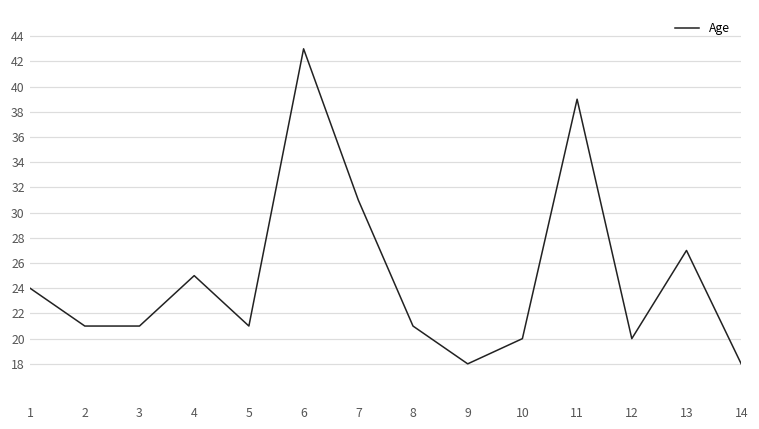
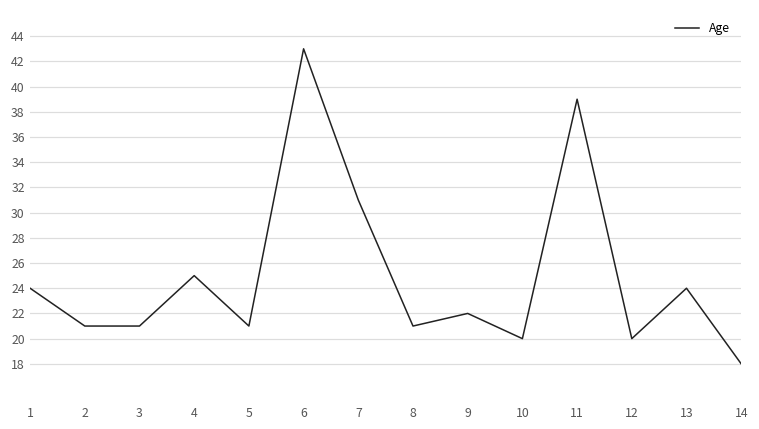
  {
    "1": 24,
    "2": 21,
    "3": 21,
    "4": 25,
    "5": 21,
    "6": 43,
    "7": 31,
    "8": 21,
-   "9": 18,
+   "9": 22,
    "10": 20,
    "11": 39,
    "12": 20,
-   "13": 27,
+   "13": 24,
    "14": 18
  }
